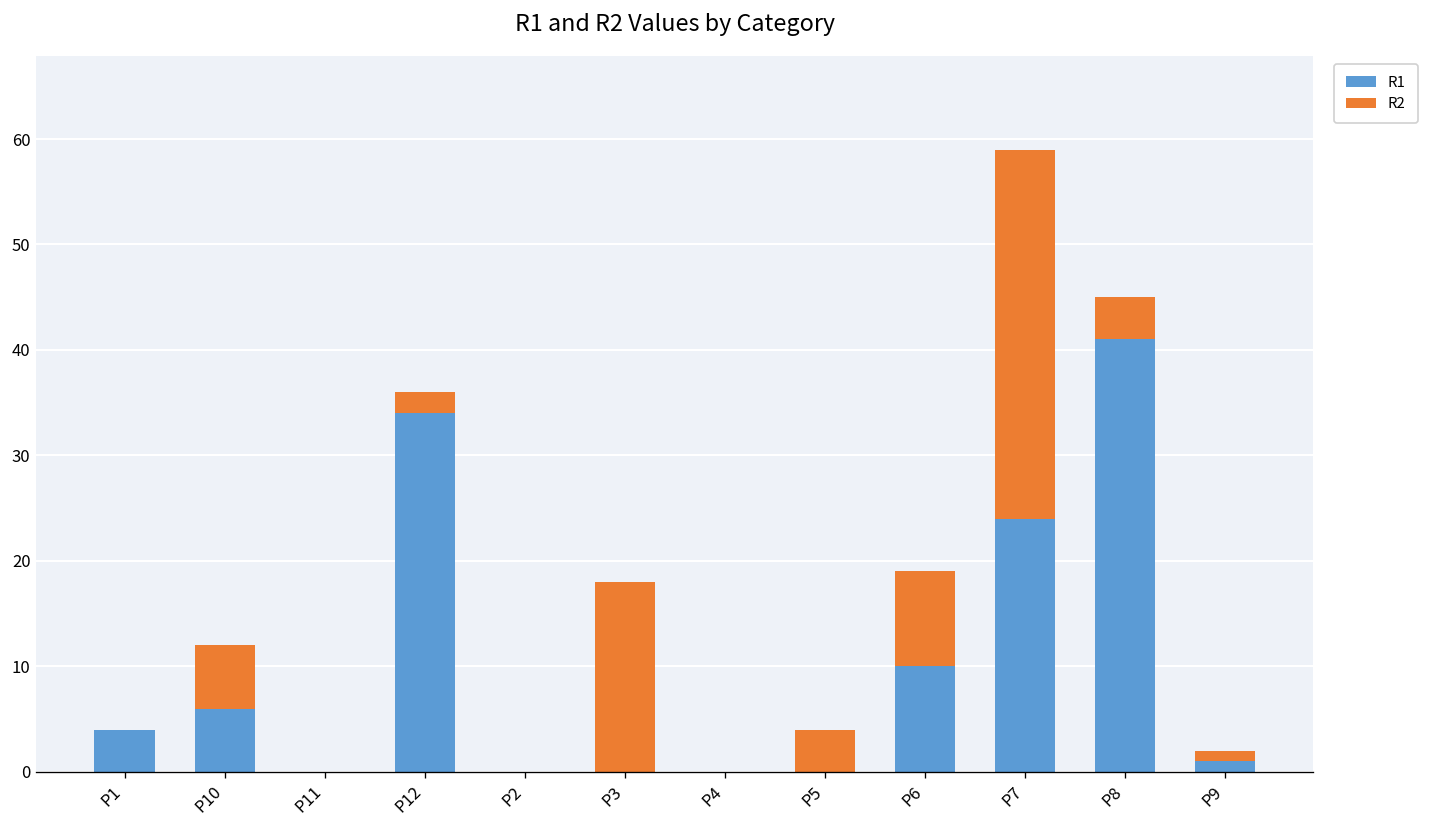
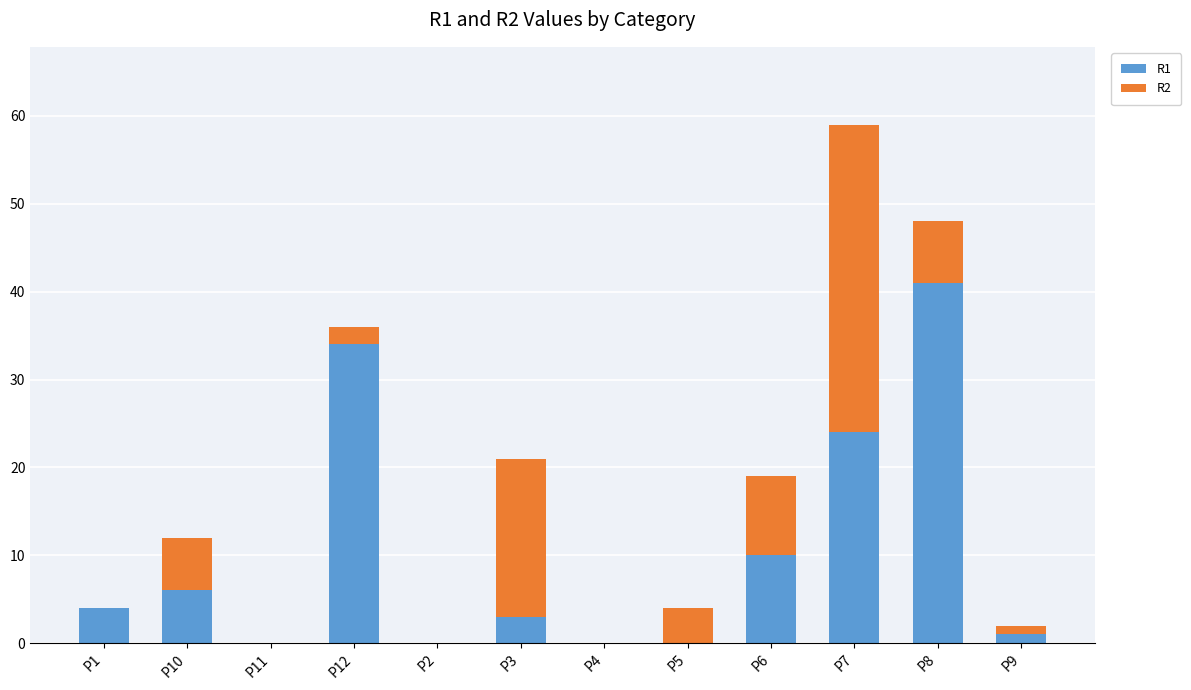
  {
    "R1": {
      "P1": 4,
      "P10": 6,
      "P11": 0,
      "P12": 34,
      "P2": 0,
-     "P3": 0,
+     "P3": 3,
      "P4": 0,
      "P5": 0,
      "P6": 10,
      "P7": 24,
      "P8": 41,
      "P9": 1
    },
    "R2": {
      "P1": 0,
      "P10": 6,
      "P11": 0,
      "P12": 2,
      "P2": 0,
      "P3": 18,
      "P4": 0,
      "P5": 4,
      "P6": 9,
      "P7": 35,
-     "P8": 4,
+     "P8": 7,
      "P9": 1
    }
  }
